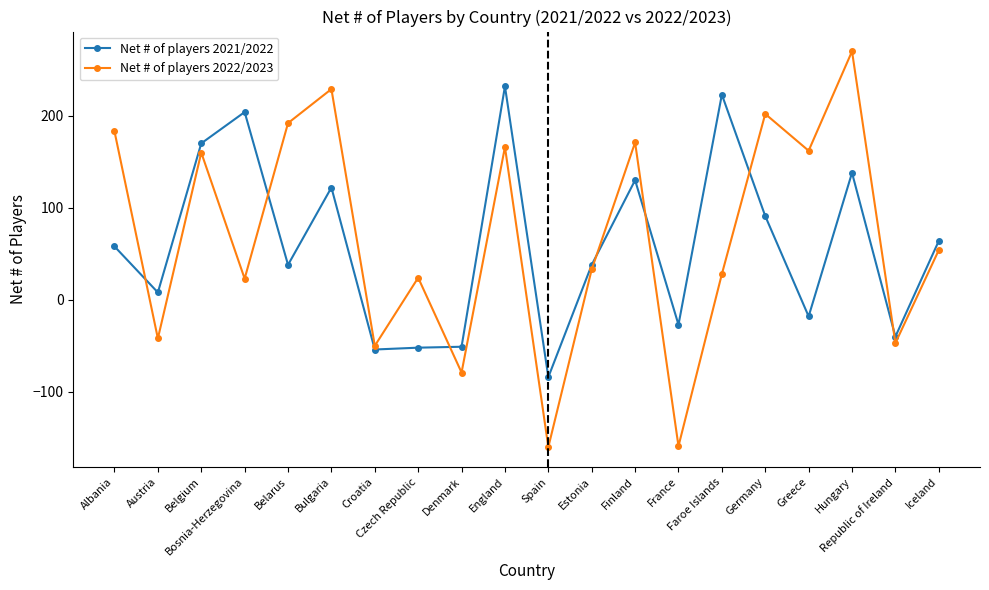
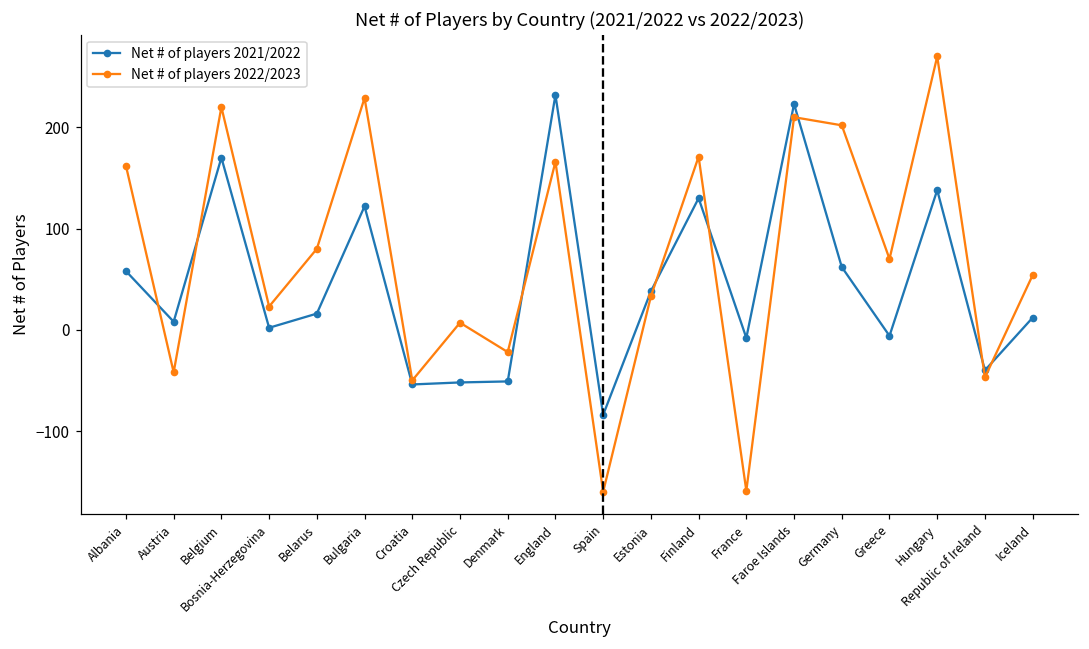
  {
    "Net # of players 2021/2022": {
      "Albania": 60,
      "Austria": 10,
      "Belgium": 170,
-     "Bosnia-Herzegovina": 200,
-     "Belarus": 40,
+     "Bosnia-Herzegovina": 0,
+     "Belarus": 20,
      "Bulgaria": 120,
      "Croatia": -50,
      "Czech Republic": -50,
      "Denmark": -50,
      "England": 230,
      "Spain": -80,
      "Estonia": 40,
      "Finland": 130,
-     "France": -30,
+     "France": -10,
      "Faroe Islands": 220,
-     "Germany": 90,
-     "Greece": -20,
+     "Germany": 60,
+     "Greece": -10,
      "Hungary": 140,
      "Republic of Ireland": -40,
-     "Iceland": 60
+     "Iceland": 10
    },
    "Net # of players 2022/2023": {
-     "Albania": 180,
+     "Albania": 160,
      "Austria": -40,
-     "Belgium": 160,
+     "Belgium": 220,
      "Bosnia-Herzegovina": 20,
-     "Belarus": 190,
+     "Belarus": 80,
      "Bulgaria": 230,
      "Croatia": -50,
-     "Czech Republic": 20,
-     "Denmark": -80,
+     "Czech Republic": 10,
+     "Denmark": -20,
      "England": 170,
      "Spain": -160,
      "Estonia": 30,
      "Finland": 170,
      "France": -160,
-     "Faroe Islands": 30,
+     "Faroe Islands": 210,
      "Germany": 200,
-     "Greece": 160,
+     "Greece": 70,
      "Hungary": 270,
      "Republic of Ireland": -50,
      "Iceland": 50
    }
  }
